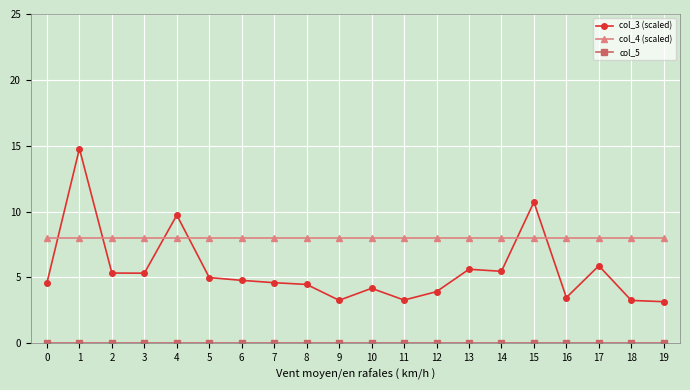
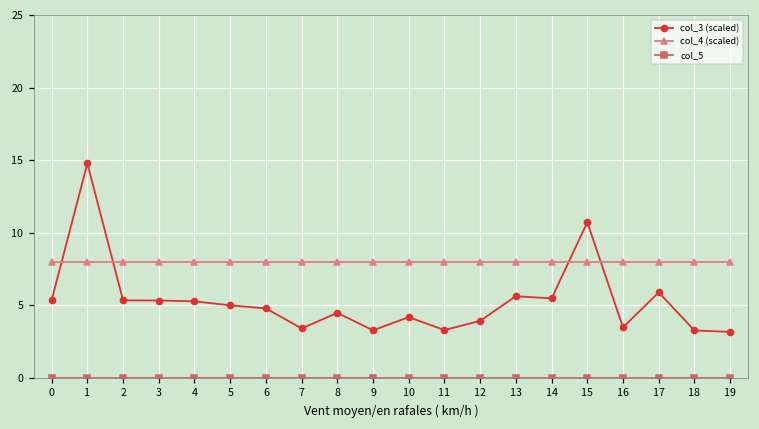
  {
    "col_3 (scaled)": {
-     "0": 4.6,
+     "0": 5.3,
      "1": 14.8,
      "2": 5.3,
      "3": 5.3,
-     "4": 9.7,
+     "4": 5.3,
      "5": 5.0,
      "6": 4.8,
-     "7": 4.6,
+     "7": 3.4,
      "8": 4.5,
      "9": 3.3,
      "10": 4.2,
      "11": 3.3,
      "12": 3.9,
      "13": 5.6,
      "14": 5.5,
      "15": 10.7,
      "16": 3.5,
      "17": 5.9,
      "18": 3.3,
      "19": 3.2
    }
  }
